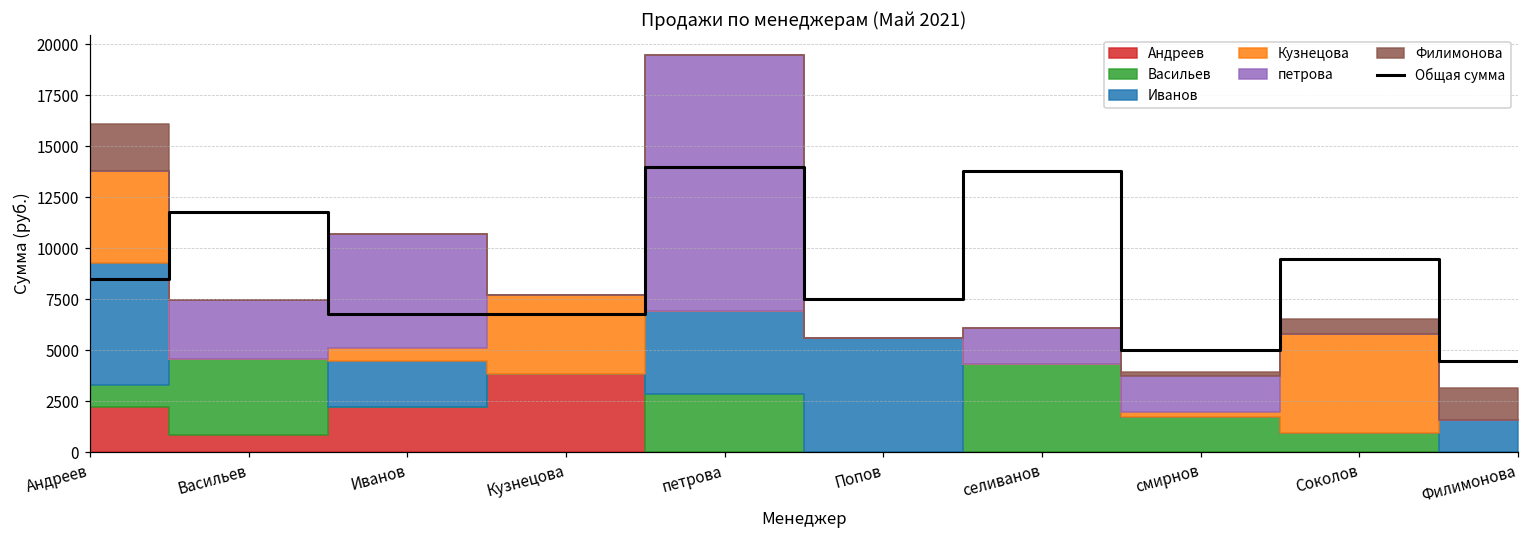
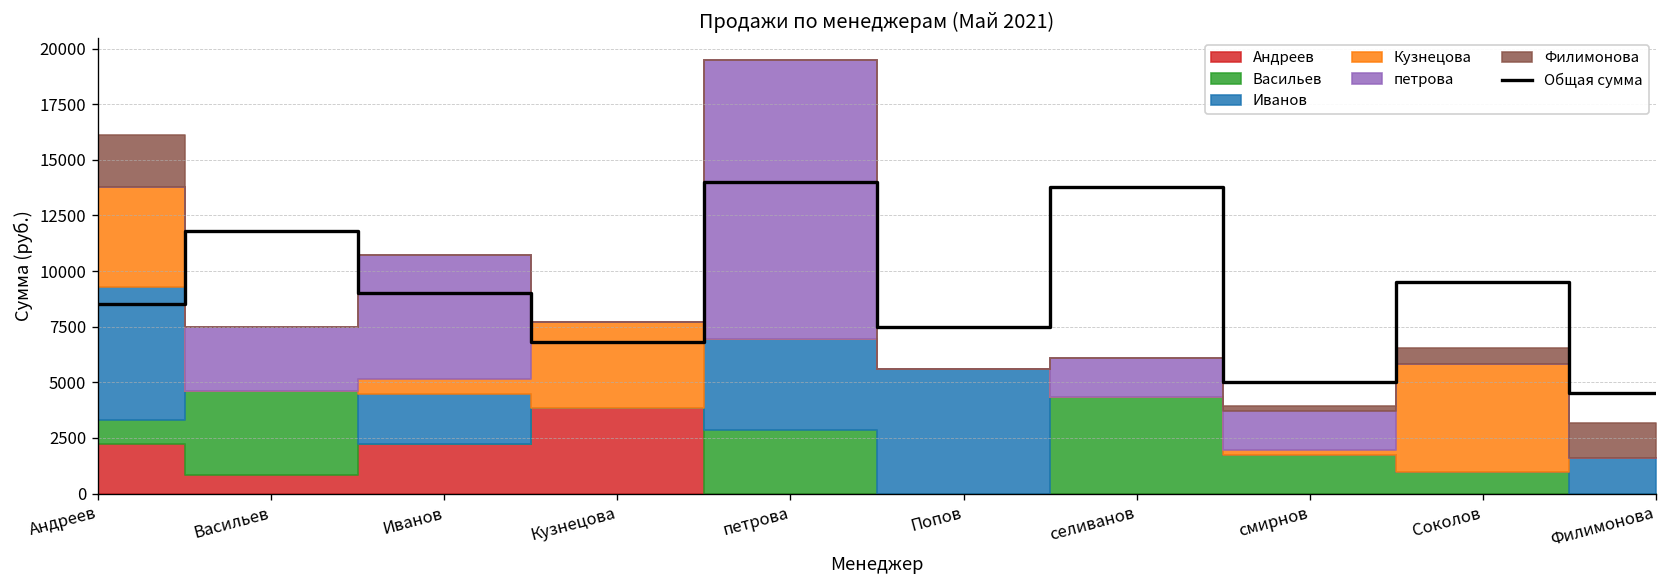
  {
    "Общая сумма": {
      "Андреев": 8500,
      "Васильев": 11800,
-     "Иванов": 6800,
+     "Иванов": 9000,
      "Кузнецова": 6800,
      "петрова": 14000,
      "Попов": 7500,
      "селиванов": 13800,
      "смирнов": 5000,
      "Cоколов": 9500,
      "Филимонова": 4500
    }
  }
